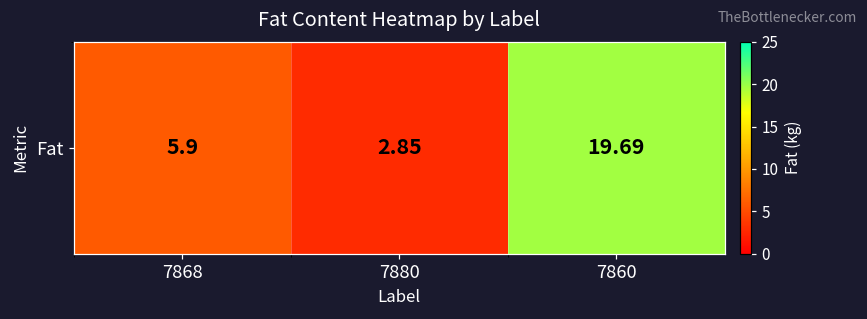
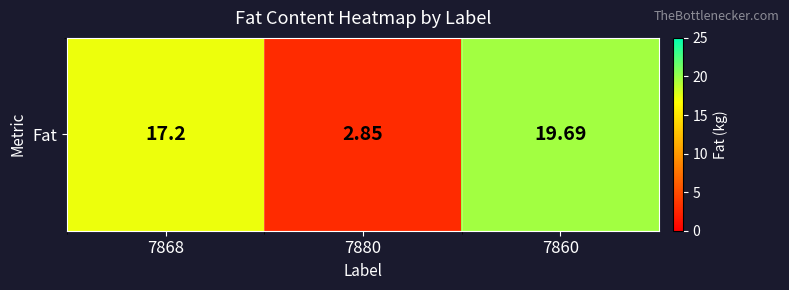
  {
    "Fat": {
-     "7868": 5.9,
+     "7868": 17.2,
      "7880": 2.85,
      "7860": 19.69
    }
  }
